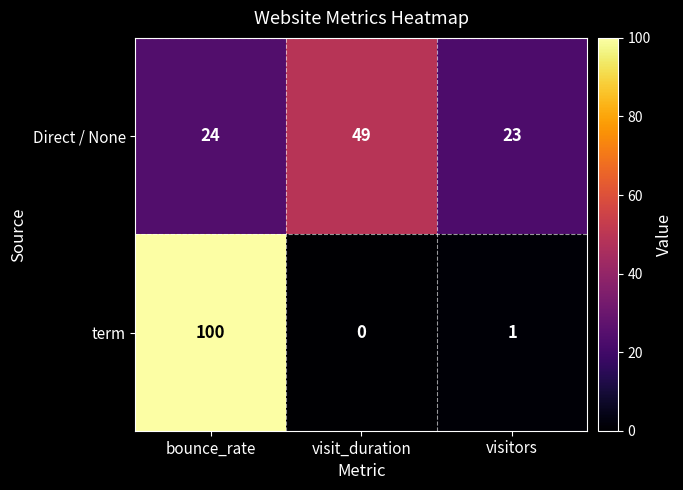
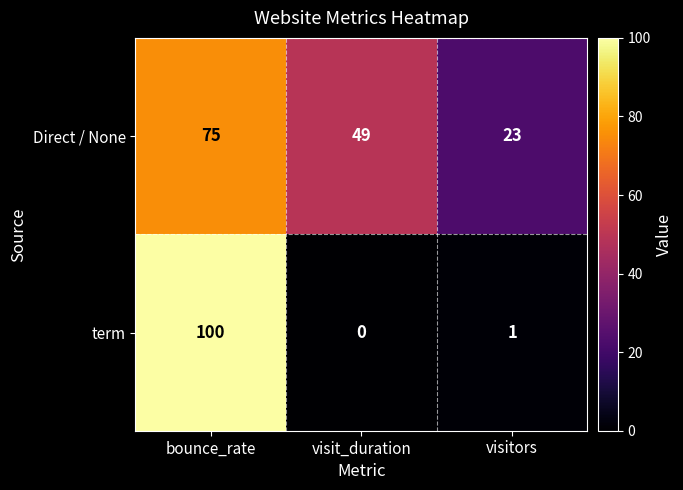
  {
    "Direct / None": {
-     "bounce_rate": 24,
+     "bounce_rate": 75,
      "visit_duration": 49,
      "visitors": 23
    },
    "term": {
      "bounce_rate": 100,
      "visit_duration": 0,
      "visitors": 1
    }
  }
